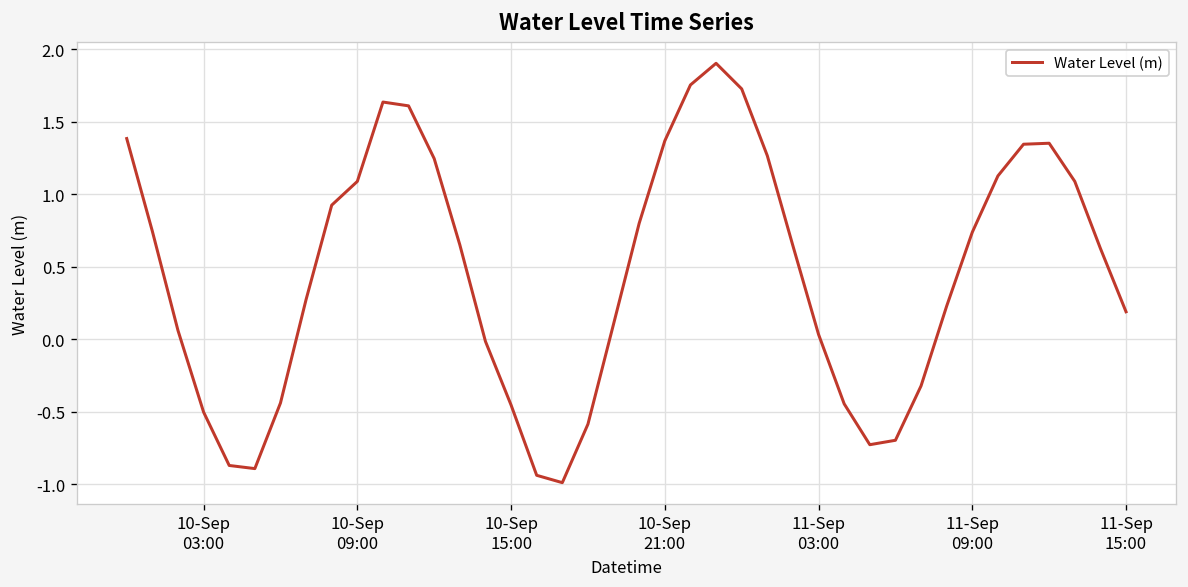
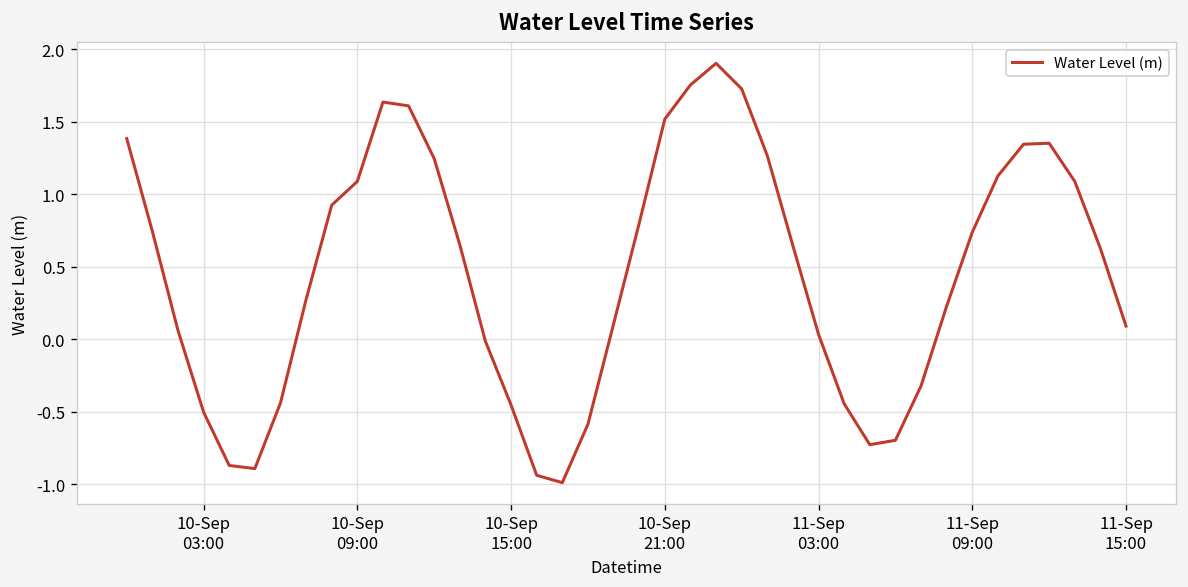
  {
    "10-Sep 03:00": -0.50,
    "10-Sep 09:00": 1.09,
    "10-Sep 15:00": -0.45,
-   "10-Sep 21:00": 1.37,
+   "10-Sep 21:00": 1.52,
    "11-Sep 03:00": 0.03,
    "11-Sep 09:00": 0.74,
-   "11-Sep 15:00": 0.19
+   "11-Sep 15:00": 0.09
  }
